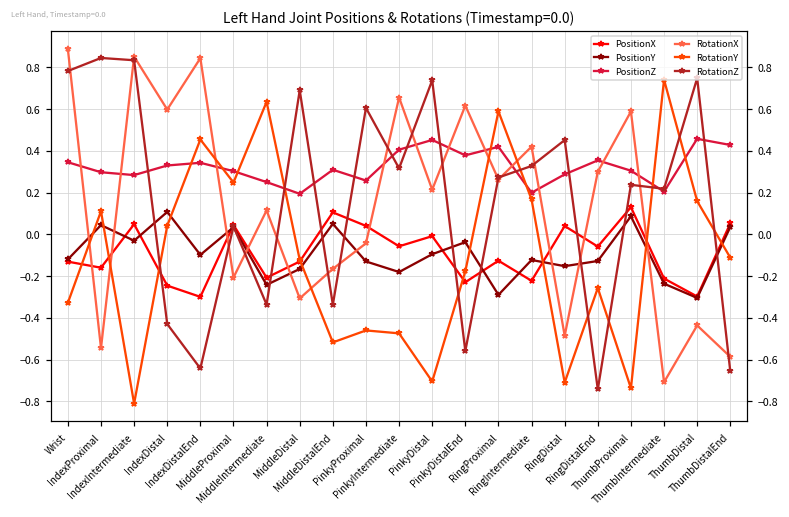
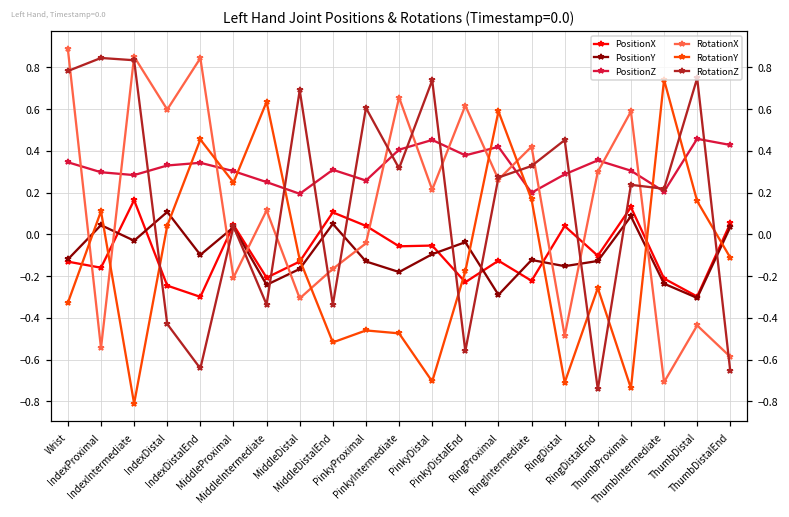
  {
    "PositionX": {
      "IndexProximal": -0.16,
-     "IndexIntermediate": 0.05,
+     "IndexIntermediate": 0.16,
      "IndexDistal": -0.25,
      "IndexDistalEnd": -0.30,
      "MiddleIntermediate": -0.21,
      "MiddleDistalEnd": 0.11,
      "PinkyProximal": 0.04,
      "PinkyIntermediate": -0.06,
-     "PinkyDistal": -0.01,
+     "PinkyDistal": -0.05,
      "PinkyDistalEnd": -0.23,
      "RingProximal": -0.13,
      "RingIntermediate": -0.22,
      "RingDistal": 0.04,
-     "RingDistalEnd": -0.06,
+     "RingDistalEnd": -0.10,
      "ThumbProximal": 0.13,
      "ThumbIntermediate": -0.21,
      "ThumbDistalEnd": 0.05
    },
    "PositionY": {
      "IndexProximal": 0.04,
      "IndexIntermediate": -0.03,
      "IndexDistal": 0.11,
      "IndexDistalEnd": -0.10,
      "MiddleIntermediate": -0.24,
      "MiddleDistal": -0.17,
      "MiddleDistalEnd": 0.05,
      "PinkyProximal": -0.13,
      "PinkyIntermediate": -0.18,
      "PinkyDistal": -0.10,
      "PinkyDistalEnd": -0.04,
      "RingProximal": -0.29,
      "RingIntermediate": -0.12,
      "RingDistal": -0.15,
      "RingDistalEnd": -0.13,
      "ThumbProximal": 0.09,
      "ThumbIntermediate": -0.24,
      "ThumbDistalEnd": 0.04
    },
    "RotationX": {
      "Wrist": 0.89,
      "IndexProximal": -0.55,
      "IndexIntermediate": 0.85,
      "IndexDistal": 0.60,
      "IndexDistalEnd": 0.84,
      "MiddleProximal": -0.21,
      "MiddleIntermediate": 0.11,
      "MiddleDistal": -0.31,
      "MiddleDistalEnd": -0.17,
      "PinkyProximal": -0.04,
      "PinkyIntermediate": 0.66,
      "PinkyDistal": 0.21,
      "PinkyDistalEnd": 0.62,
      "RingIntermediate": 0.42,
      "RingDistal": -0.49,
      "RingDistalEnd": 0.30,
      "ThumbProximal": 0.59,
      "ThumbIntermediate": -0.71,
      "ThumbDistal": -0.44,
      "ThumbDistalEnd": -0.59
    },
    "RotationY": {
      "Wrist": -0.33,
      "IndexProximal": 0.11,
      "IndexIntermediate": -0.81,
      "IndexDistal": 0.04,
      "IndexDistalEnd": 0.45,
      "MiddleProximal": 0.25,
      "MiddleIntermediate": 0.63,
      "MiddleDistalEnd": -0.52,
      "PinkyProximal": -0.46,
      "PinkyIntermediate": -0.47,
      "PinkyDistal": -0.71,
      "PinkyDistalEnd": -0.18,
      "RingProximal": 0.59,
      "RingIntermediate": 0.17,
      "RingDistal": -0.71,
      "RingDistalEnd": -0.26,
      "ThumbProximal": -0.74,
      "ThumbDistal": 0.16,
      "ThumbDistalEnd": -0.11
    }
  }
